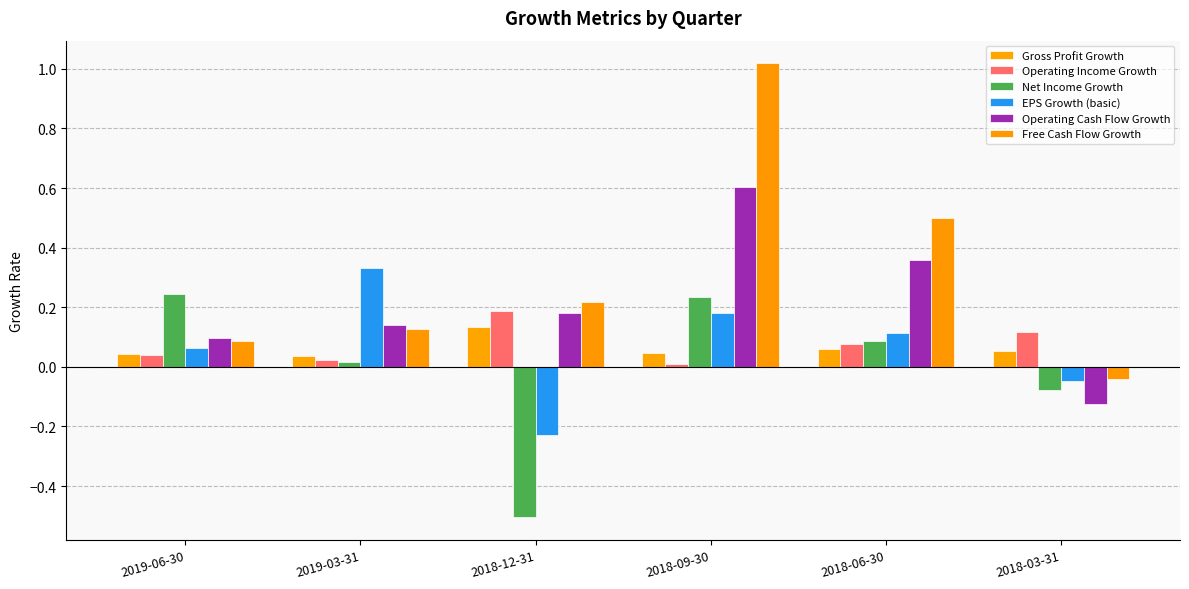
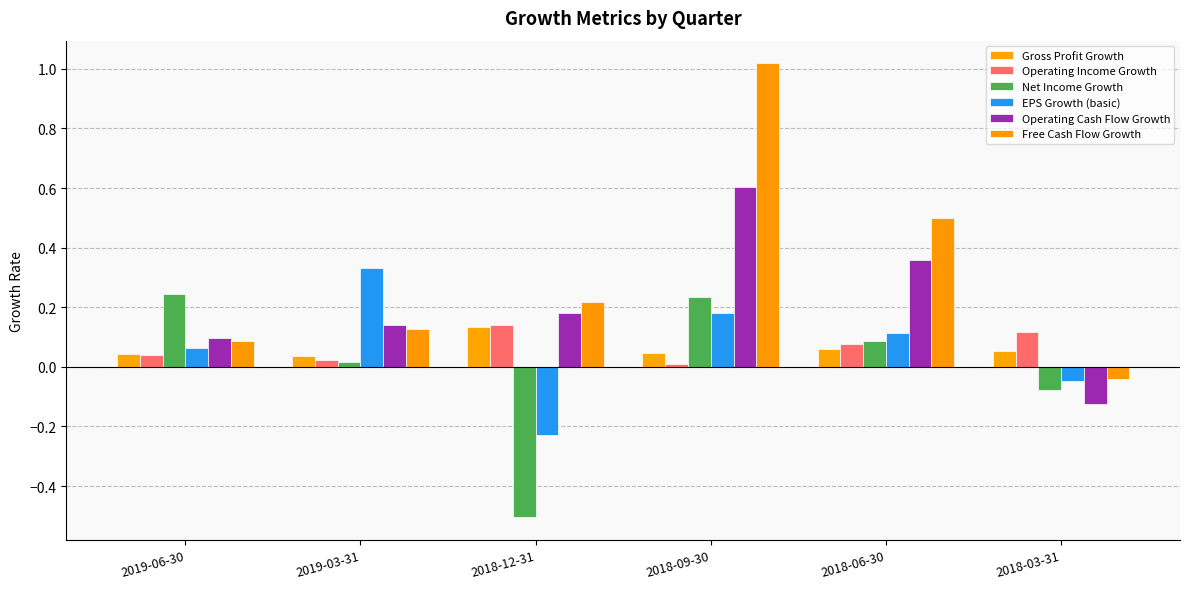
  {
    "Operating Income Growth": {
      "2019-06-30": 0.04,
      "2019-03-31": 0.02,
-     "2018-12-31": 0.19,
+     "2018-12-31": 0.14,
      "2018-09-30": 0.01,
      "2018-06-30": 0.08,
      "2018-03-31": 0.12
    },
    "Net Income Growth": {
      "2019-06-30": 0.25,
      "2019-03-31": 0.02,
      "2018-12-31": -0.50,
      "2018-09-30": 0.23,
      "2018-06-30": 0.09,
      "2018-03-31": -0.08
    },
    "EPS Growth (basic)": {
      "2019-06-30": 0.06,
      "2019-03-31": 0.33,
      "2018-12-31": -0.23,
      "2018-09-30": 0.18,
      "2018-06-30": 0.11,
      "2018-03-31": -0.05
    },
    "Operating Cash Flow Growth": {
      "2019-06-30": 0.10,
      "2019-03-31": 0.14,
      "2018-12-31": 0.18,
      "2018-09-30": 0.60,
      "2018-06-30": 0.36,
      "2018-03-31": -0.12
    }
  }
